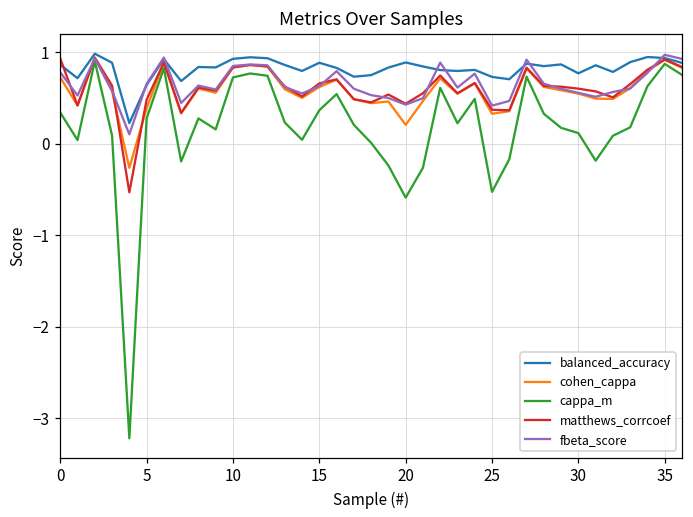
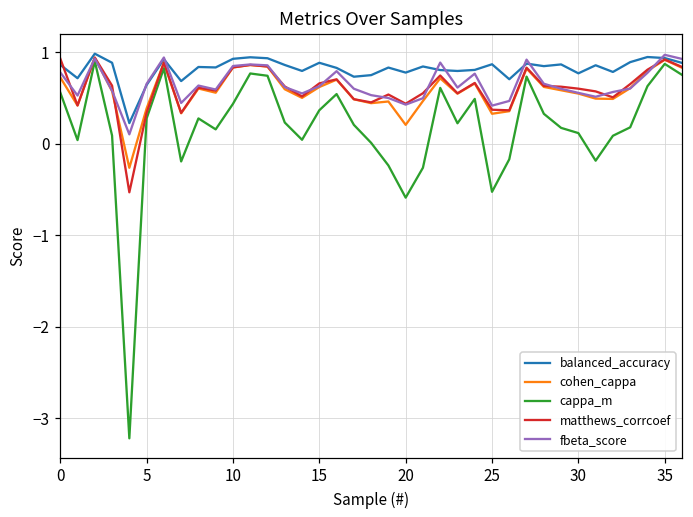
  {
    "balanced_accuracy": {
      "0": 0.9,
      "10": 0.9,
      "15": 0.9,
-     "20": 0.9,
-     "25": 0.7,
+     "20": 0.8,
+     "25": 0.9,
      "30": 0.8
    },
    "cohen_cappa": {
      "0": 0.7,
      "5": 0.4,
      "20": 0.2,
      "25": 0.3
    },
    "cappa_m": {
-     "0": 0.3,
+     "0": 0.6,
      "5": 0.3,
-     "10": 0.7,
+     "10": 0.4,
      "15": 0.4,
      "20": -0.6,
      "25": -0.5,
      "30": 0.1,
      "35": 0.9
    },
    "matthews_corrcoef": {
      "0": 0.9,
-     "5": 0.5,
+     "5": 0.3,
      "15": 0.7,
      "25": 0.4,
      "30": 0.6
    },
    "fbeta_score": {
      "0": 0.8,
      "25": 0.4,
      "35": 1.0
    }
  }
